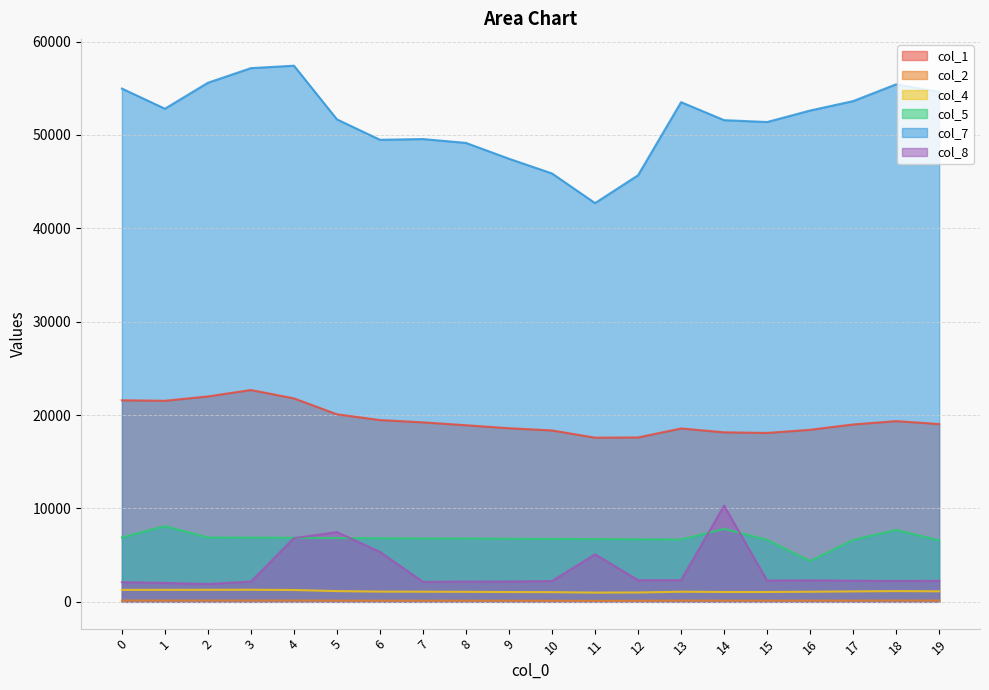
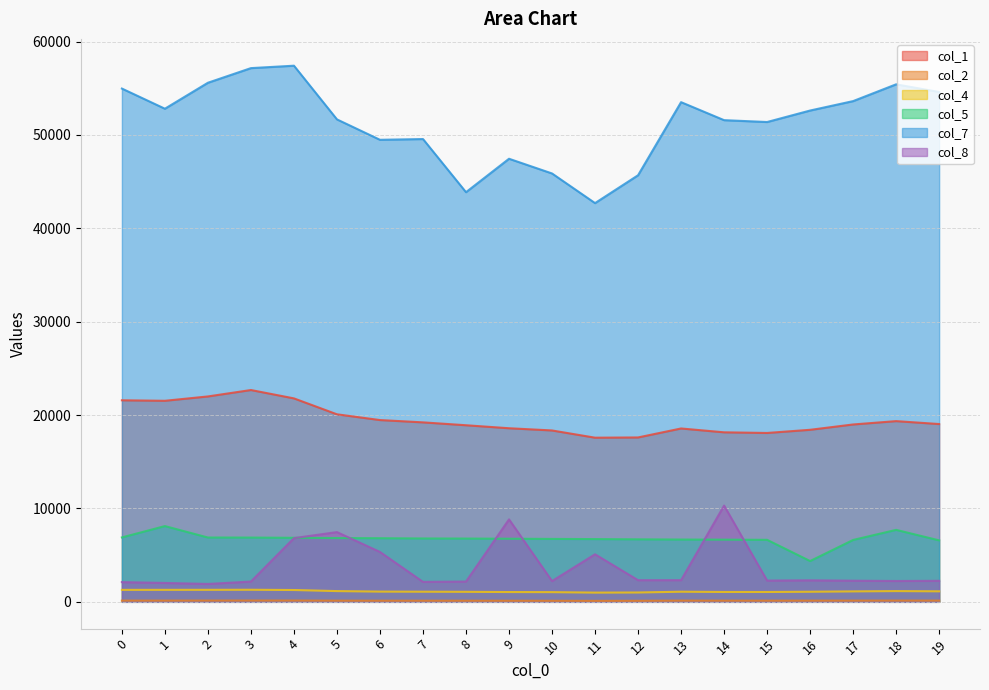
  {
    "col_5": {
      "0": 7000,
      "1": 8000,
      "2": 7000,
      "3": 7000,
      "5": 7000,
      "6": 7000,
      "7": 7000,
      "8": 7000,
      "9": 7000,
      "10": 7000,
      "11": 7000,
      "12": 7000,
      "13": 7000,
-     "14": 8000,
+     "14": 7000,
      "15": 7000,
      "16": 4000,
      "17": 7000,
      "18": 8000,
      "19": 7000
    },
    "col_7": {
      "0": 55000,
      "1": 53000,
      "2": 56000,
      "3": 57000,
      "4": 57000,
      "5": 52000,
      "6": 49000,
      "7": 50000,
-     "8": 49000,
+     "8": 44000,
      "9": 47000,
      "10": 46000,
      "11": 43000,
      "12": 46000,
      "13": 54000,
      "14": 52000,
      "15": 51000,
      "16": 53000,
      "17": 54000,
      "18": 55000
    },
    "col_8": {
      "0": 2000,
      "1": 2000,
      "2": 2000,
      "3": 2000,
      "5": 7000,
      "6": 5000,
      "7": 2000,
      "8": 2000,
-     "9": 2000,
+     "9": 9000,
      "10": 2000,
      "11": 5000,
      "12": 2000,
      "13": 2000,
      "14": 10000,
      "15": 2000,
      "16": 2000,
      "17": 2000,
      "18": 2000,
      "19": 2000
    }
  }
